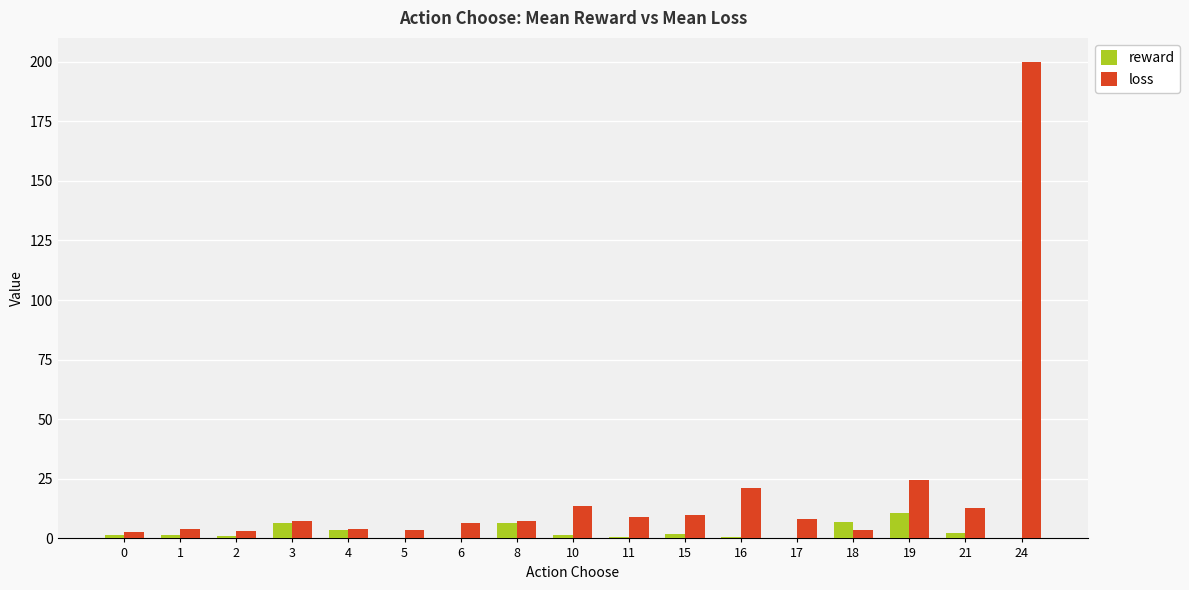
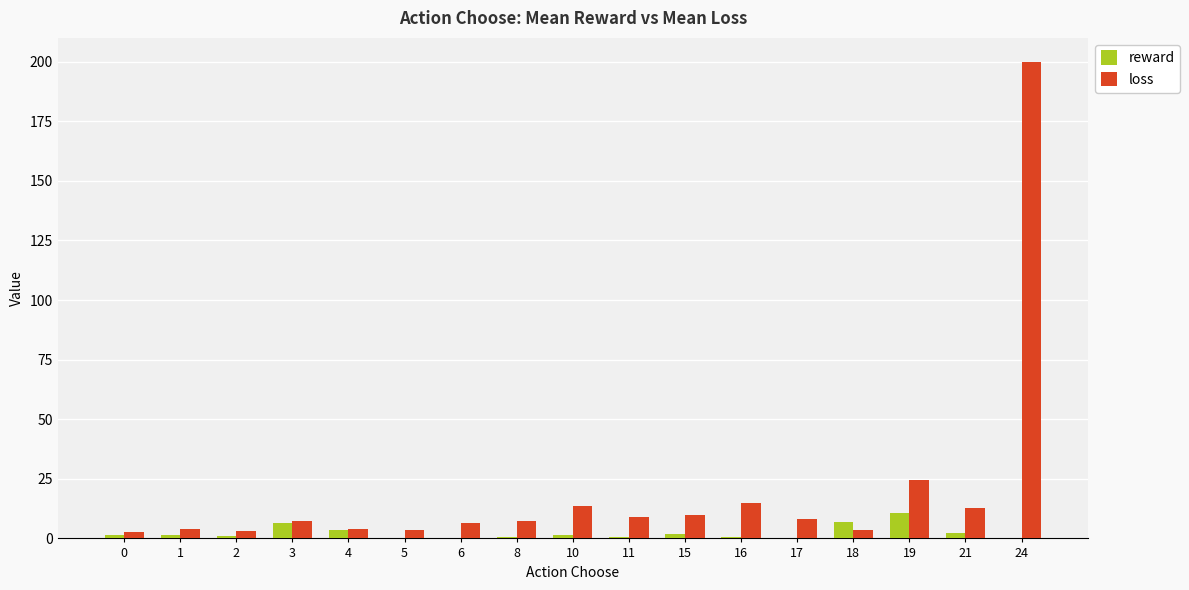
  {
    "reward": {
      "0": 2,
      "1": 2,
      "3": 6,
      "4": 3,
-     "8": 7,
+     "8": 1,
      "10": 1,
      "15": 2,
      "18": 7,
      "19": 11,
      "21": 2,
      "24": 0
    },
    "loss": {
      "0": 3,
      "1": 4,
      "2": 3,
      "3": 7,
      "4": 4,
      "5": 3,
      "6": 6,
      "8": 8,
      "10": 14,
      "11": 9,
      "15": 10,
-     "16": 21,
+     "16": 15,
      "17": 8,
      "18": 3,
      "19": 25,
      "21": 13,
      "24": 200
    }
  }
